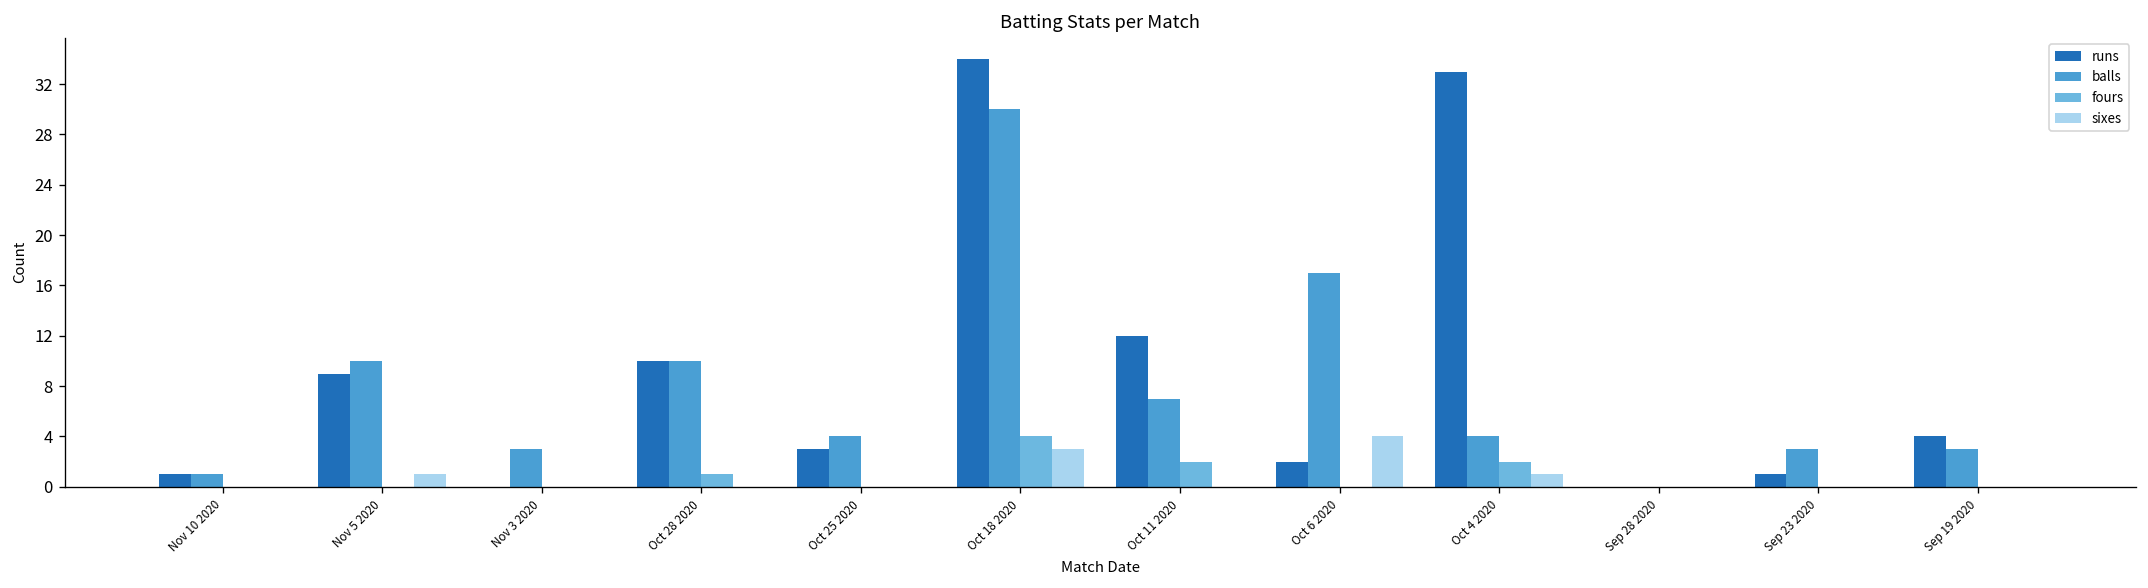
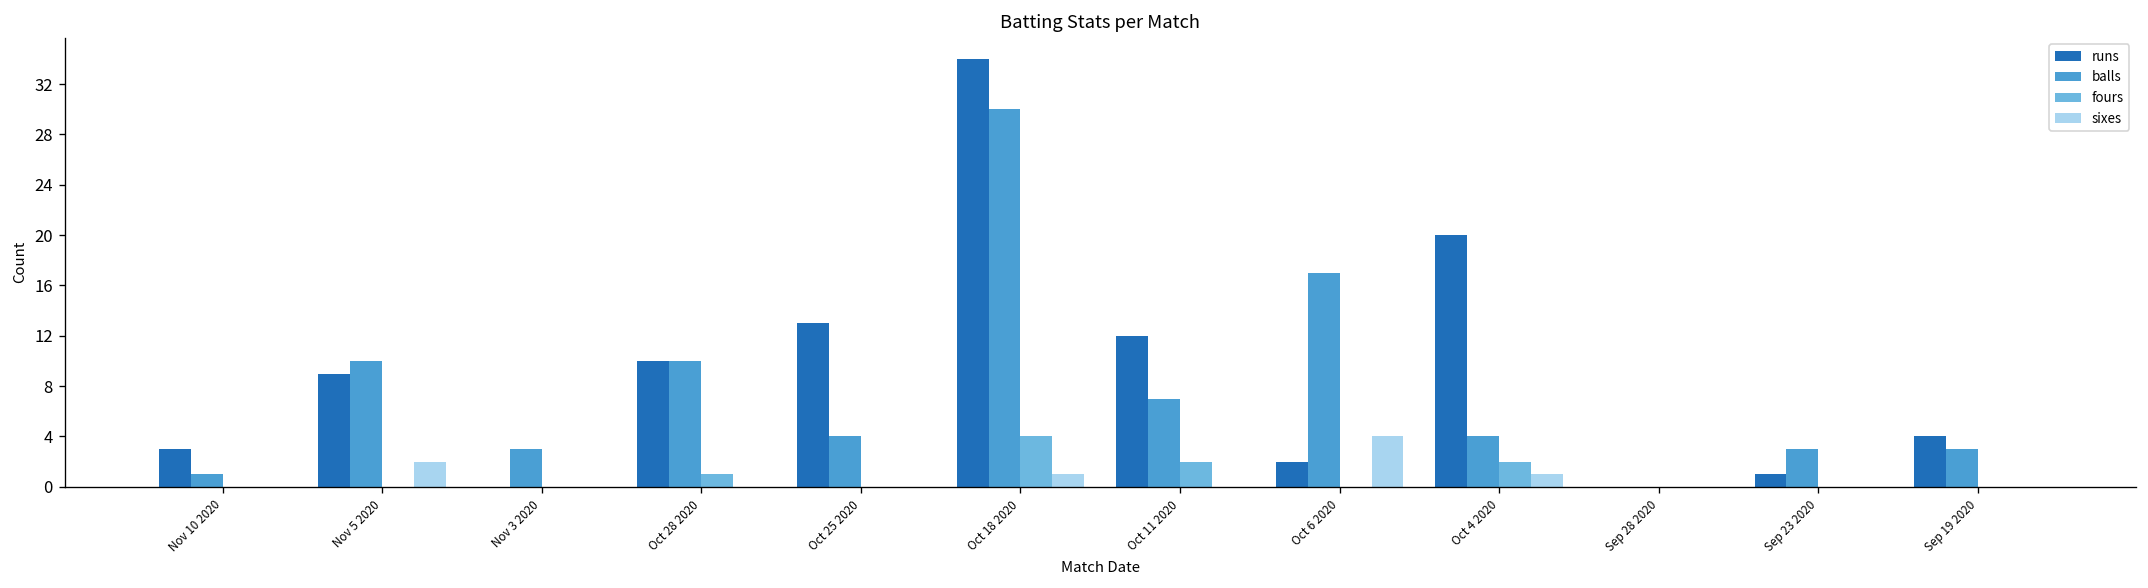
  {
    "runs": {
-     "Nov 10 2020": 1,
+     "Nov 10 2020": 3,
      "Nov 5 2020": 9,
      "Nov 3 2020": 0,
      "Oct 28 2020": 10,
-     "Oct 25 2020": 3,
+     "Oct 25 2020": 13,
      "Oct 18 2020": 34,
      "Oct 11 2020": 12,
      "Oct 6 2020": 2,
-     "Oct 4 2020": 33,
+     "Oct 4 2020": 20,
      "Sep 28 2020": 0,
      "Sep 23 2020": 1,
      "Sep 19 2020": 4
    },
    "sixes": {
      "Nov 10 2020": 0,
-     "Nov 5 2020": 1,
+     "Nov 5 2020": 2,
      "Nov 3 2020": 0,
      "Oct 28 2020": 0,
      "Oct 25 2020": 0,
-     "Oct 18 2020": 3,
+     "Oct 18 2020": 1,
      "Oct 11 2020": 0,
      "Oct 6 2020": 4,
      "Oct 4 2020": 1,
      "Sep 28 2020": 0,
      "Sep 23 2020": 0,
      "Sep 19 2020": 0
    }
  }
